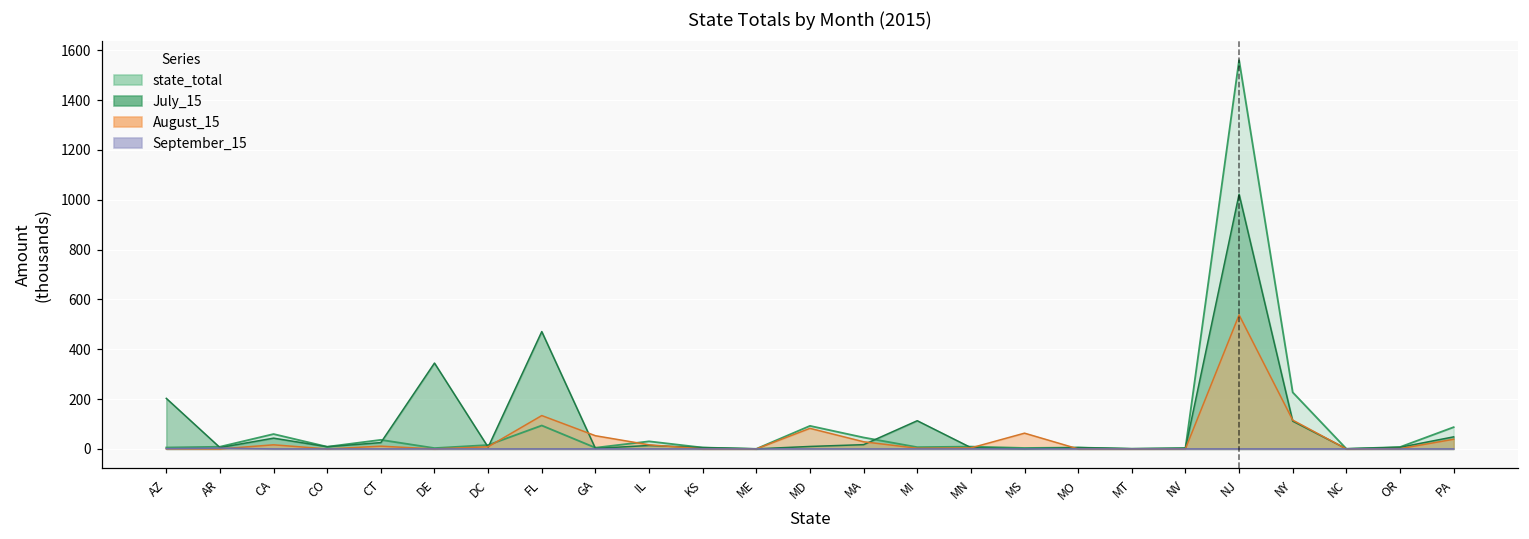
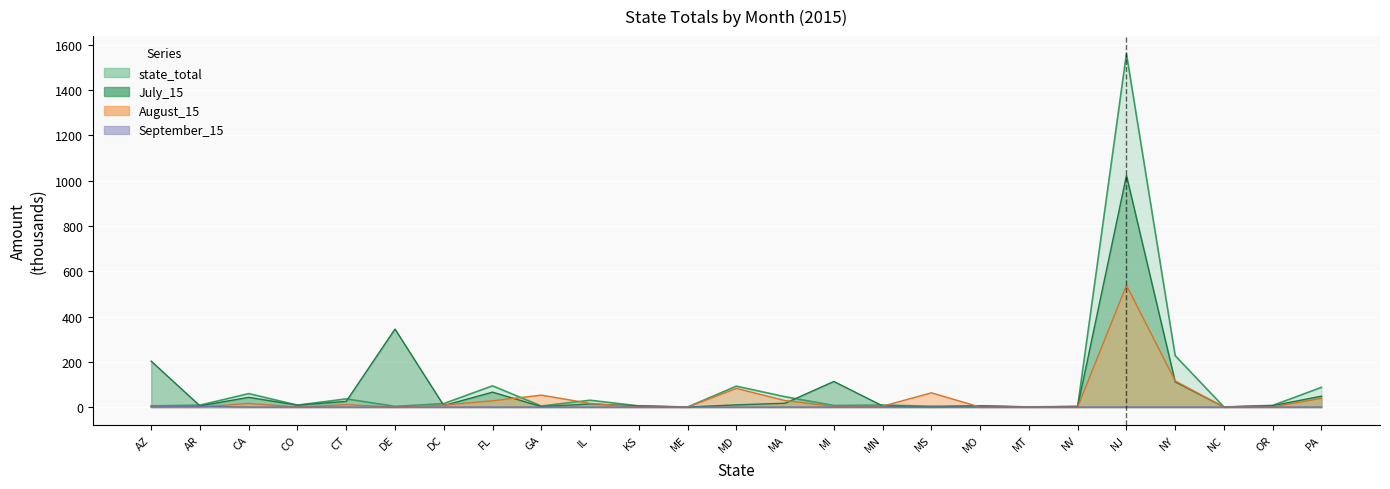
  {
    "July_15": {
      "AZ": 200,
      "CA": 40,
      "DE": 340,
-     "FL": 470,
+     "FL": 70,
      "MA": 20,
      "MI": 110,
      "NJ": 1020
    },
    "August_15": {
      "CA": 20,
-     "FL": 130,
+     "FL": 30,
      "GA": 50,
      "MA": 30,
      "MS": 60,
      "NJ": 540
    }
  }
